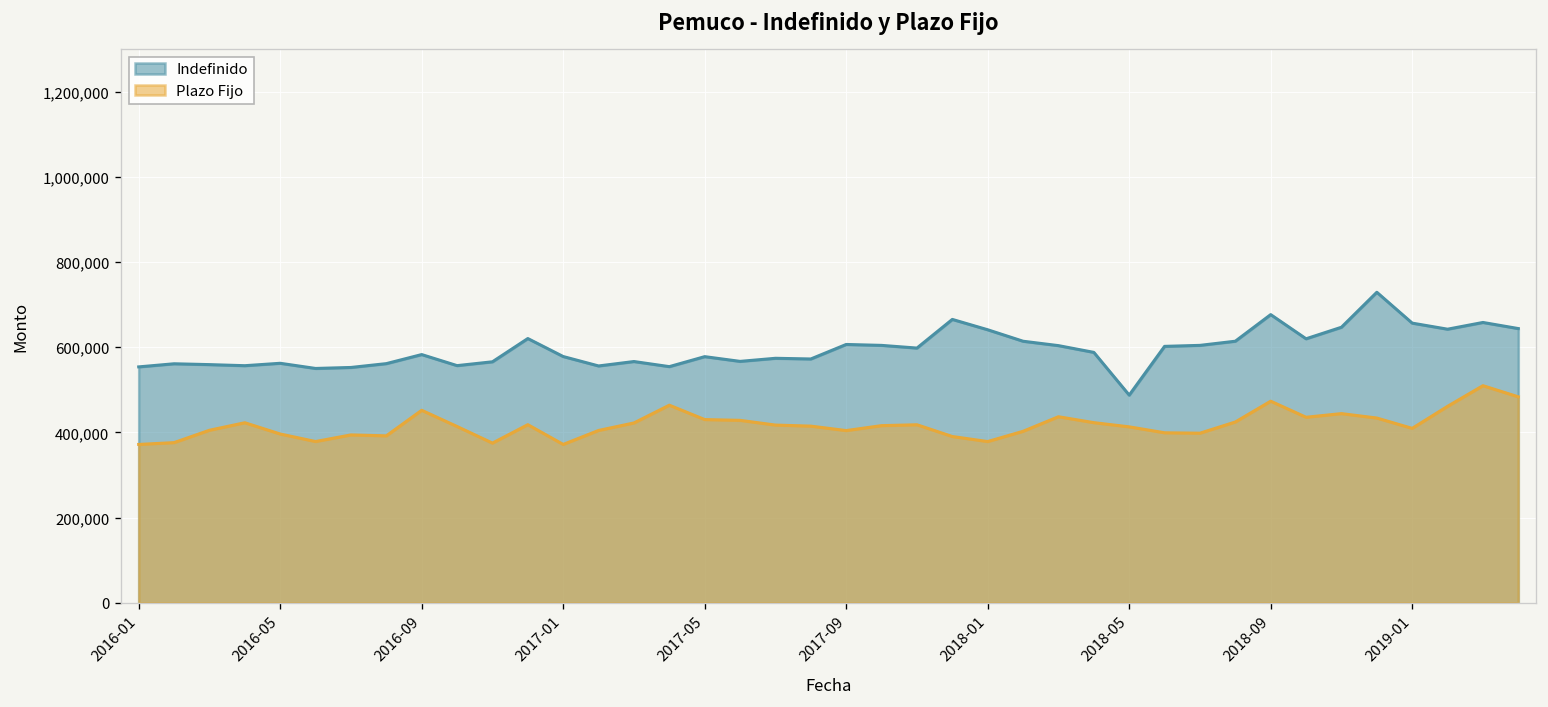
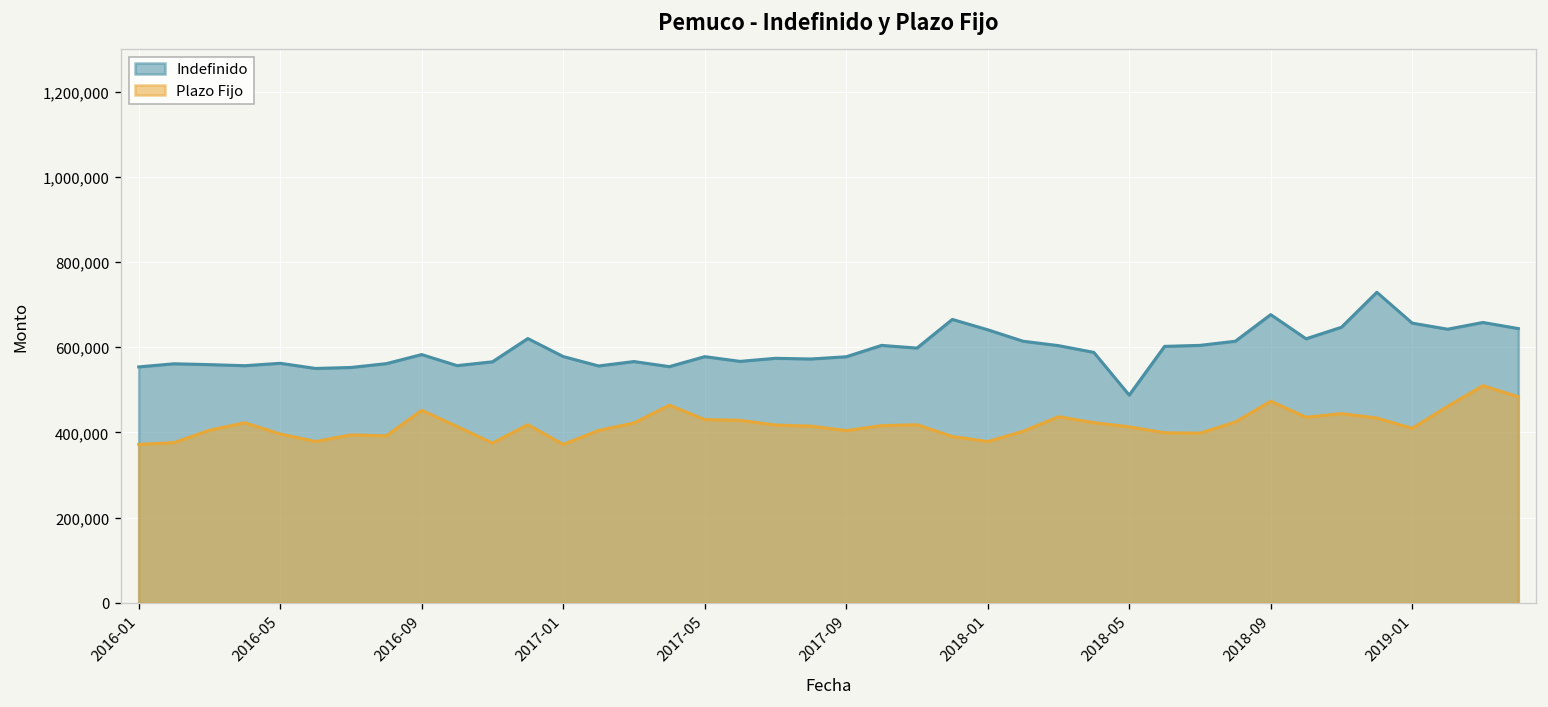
  {
    "Indefinido": {
      "2016-01": "550,000",
      "2016-05": "560,000",
      "2016-09": "580,000",
      "2017-01": "580,000",
      "2017-05": "580,000",
-     "2017-09": "610,000",
+     "2017-09": "580,000",
      "2018-01": "640,000",
      "2018-05": "490,000",
      "2018-09": "680,000",
      "2019-01": "660,000"
    },
    "Plazo Fijo": {
      "2016-01": "370,000",
      "2016-05": "400,000",
      "2016-09": "450,000",
      "2017-01": "370,000",
      "2017-05": "430,000",
      "2017-09": "400,000",
      "2018-01": "380,000",
      "2018-05": "410,000",
      "2018-09": "470,000",
      "2019-01": "410,000"
    }
  }
